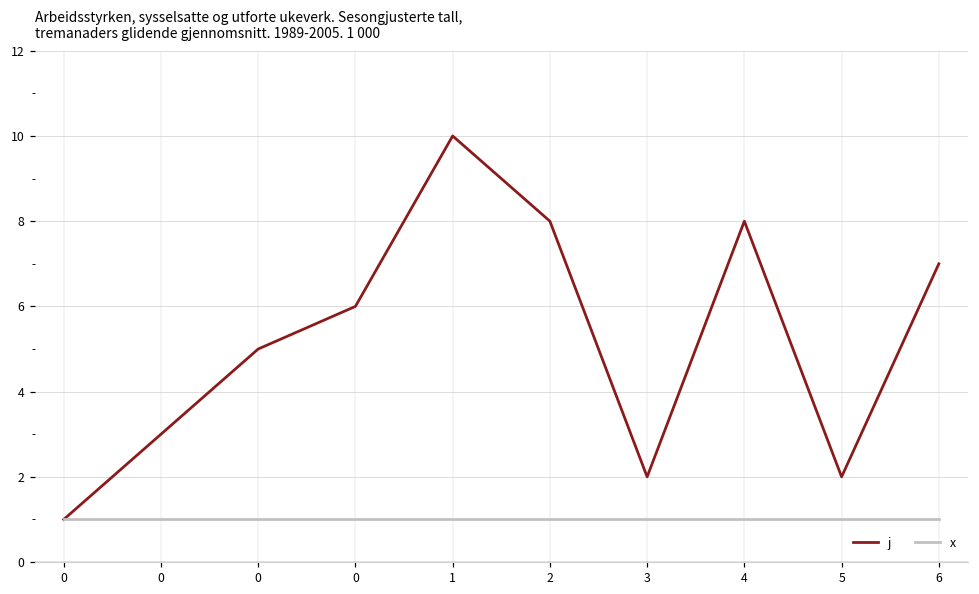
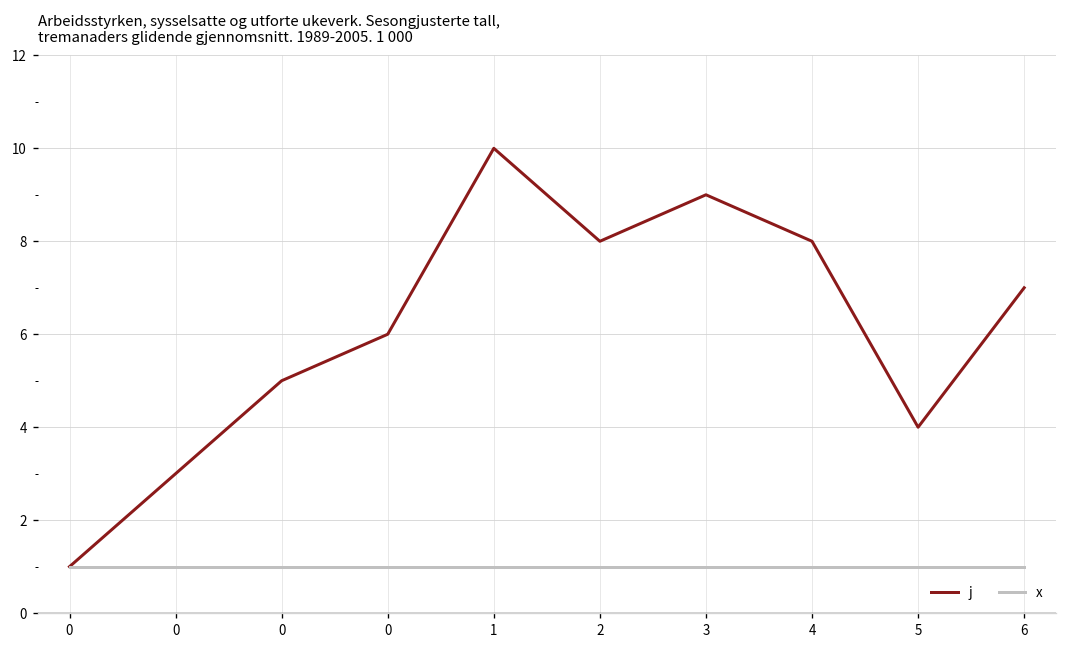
  {
    "j": {
      "1": 10,
      "2": 8,
-     "3": 2,
+     "3": 9,
      "4": 8,
-     "5": 2,
+     "5": 4,
      "6": 7
    },
    "x": {
      "1": 1,
      "2": 1,
      "3": 1,
      "4": 1,
      "5": 1,
      "6": 1
    }
  }
